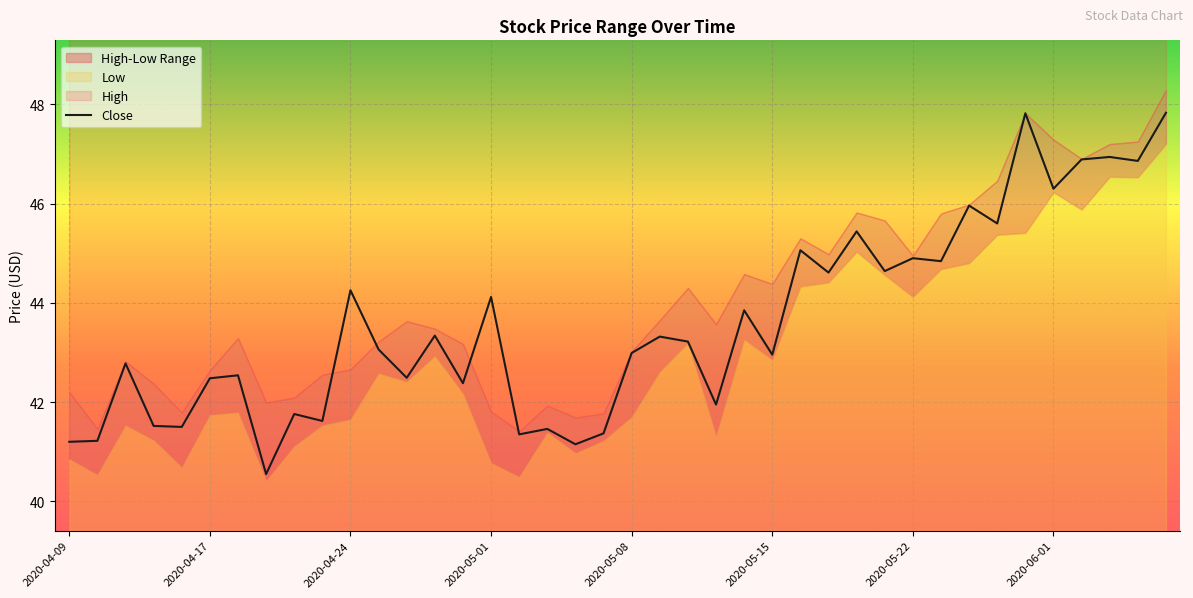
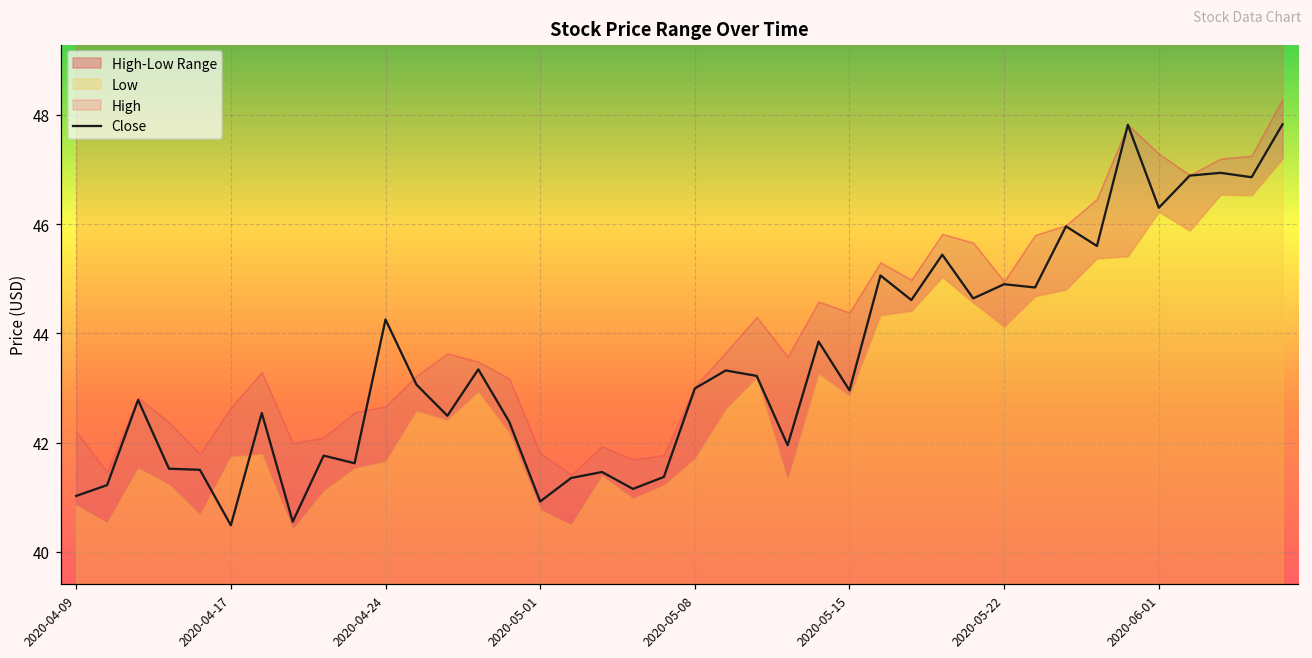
  {
    "Close": {
-     "2020-04-09": 41.2,
-     "2020-04-17": 42.5,
+     "2020-04-09": 41.0,
+     "2020-04-17": 40.5,
      "2020-04-24": 44.3,
-     "2020-05-01": 44.1,
+     "2020-05-01": 40.9,
      "2020-05-15": 43.0,
      "2020-06-01": 46.3
    }
  }
